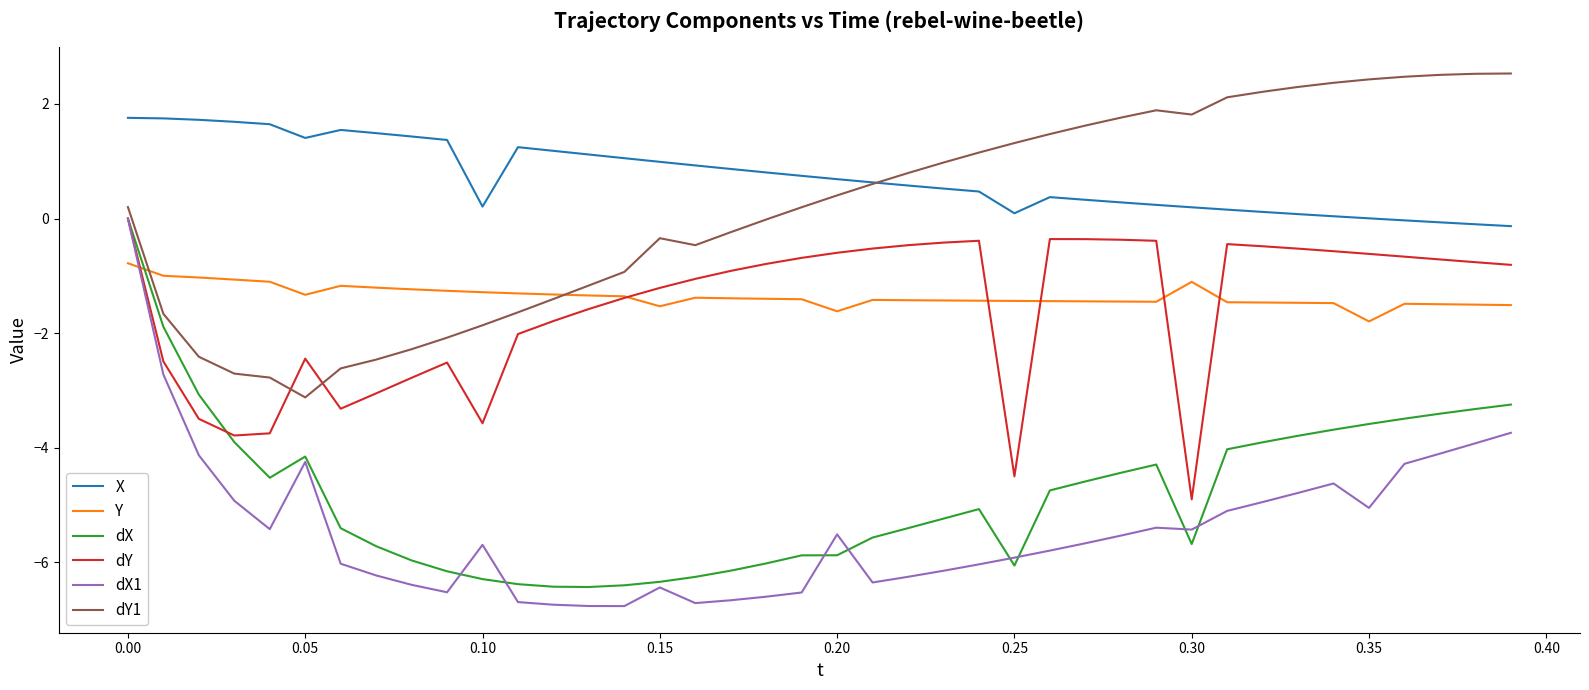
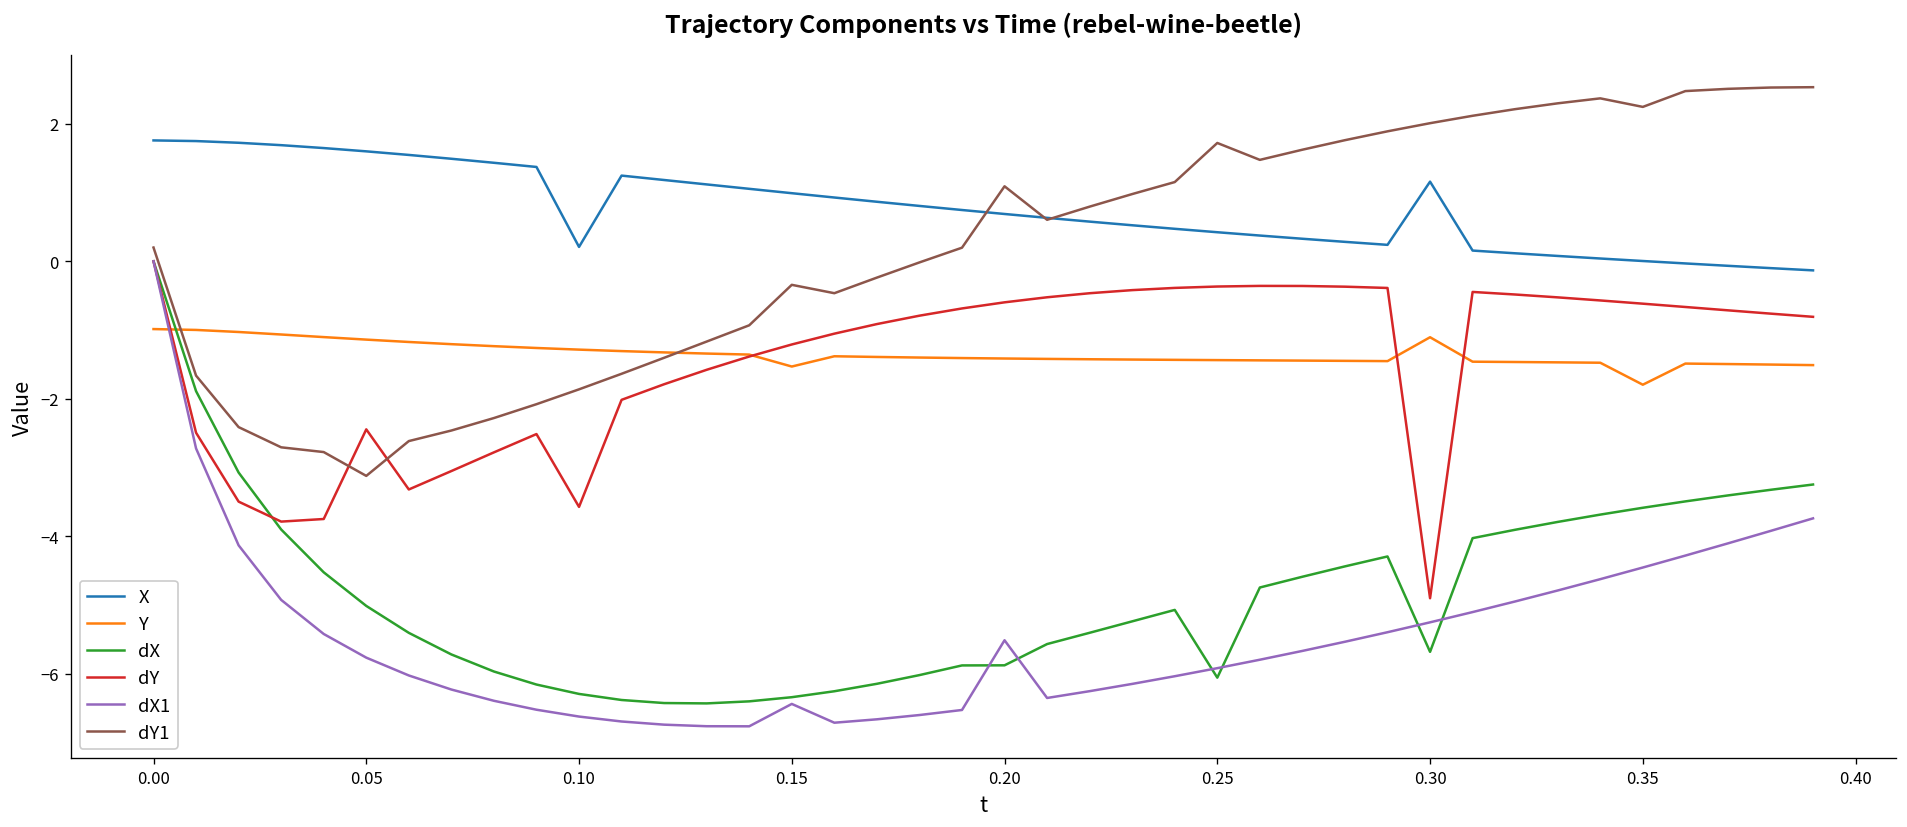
  {
    "X": {
      "0.00": 1.8,
-     "0.05": 1.4,
+     "0.05": 1.6,
      "0.10": 0.2,
      "0.15": 1.0,
      "0.20": 0.7,
-     "0.25": 0.1,
-     "0.30": 0.2,
+     "0.25": 0.4,
+     "0.30": 1.2,
      "0.35": 0.0
    },
    "Y": {
-     "0.00": -0.8,
-     "0.05": -1.3,
+     "0.00": -1.0,
+     "0.05": -1.1,
      "0.10": -1.3,
      "0.15": -1.5,
-     "0.20": -1.6,
+     "0.20": -1.4,
      "0.25": -1.4,
      "0.30": -1.1,
      "0.35": -1.8
    },
    "dX": {
-     "0.05": -4.2,
+     "0.05": -5.0,
      "0.10": -6.3,
      "0.15": -6.3,
      "0.20": -5.9,
      "0.25": -6.1,
      "0.30": -5.7,
      "0.35": -3.6
    },
    "dY": {
      "0.05": -2.4,
      "0.10": -3.6,
      "0.15": -1.2,
      "0.20": -0.6,
-     "0.25": -4.5,
+     "0.25": -0.4,
      "0.30": -4.9,
      "0.35": -0.6
    },
    "dX1": {
-     "0.05": -4.2,
-     "0.10": -5.7,
+     "0.05": -5.8,
+     "0.10": -6.6,
      "0.15": -6.4,
      "0.20": -5.5,
      "0.25": -5.9,
-     "0.30": -5.4,
-     "0.35": -5.1
+     "0.30": -5.3,
+     "0.35": -4.5
    },
    "dY1": {
      "0.00": 0.2,
      "0.05": -3.1,
      "0.10": -1.9,
      "0.15": -0.3,
-     "0.20": 0.4,
-     "0.25": 1.3,
-     "0.30": 1.8,
-     "0.35": 2.4
+     "0.20": 1.1,
+     "0.25": 1.7,
+     "0.30": 2.0,
+     "0.35": 2.2
    }
  }
